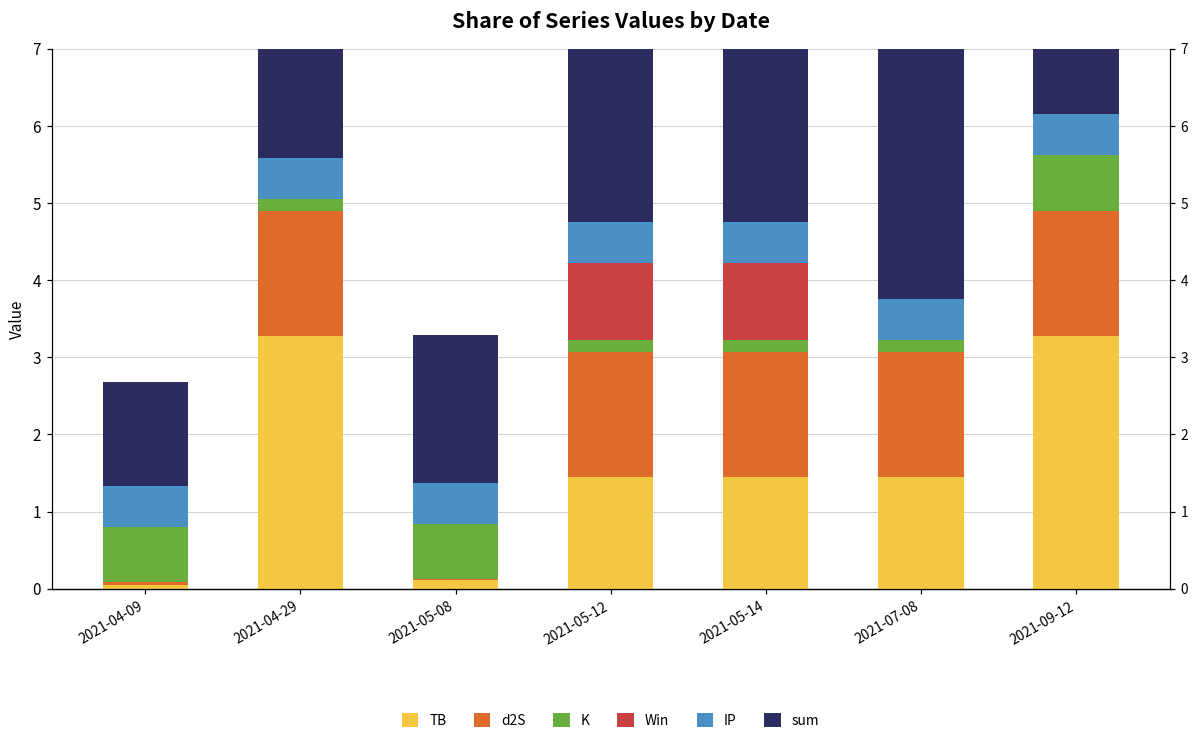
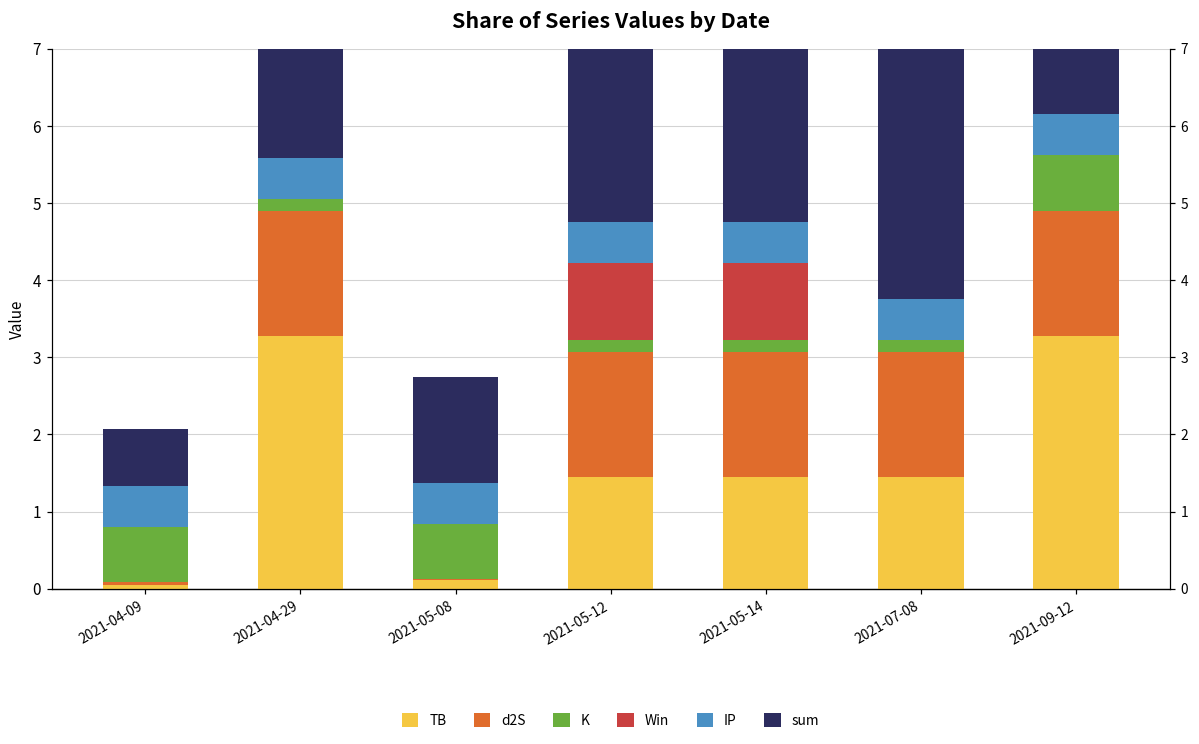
  {
    "TB": {
      "2021-04-09": 0.0,
      "2021-04-29": 3.3,
      "2021-05-08": 0.1,
      "2021-05-12": 1.4,
      "2021-05-14": 1.4,
      "2021-07-08": 1.4,
      "2021-09-12": 3.3
    },
    "K": {
      "2021-04-09": 0.7,
      "2021-04-29": 0.1,
      "2021-05-08": 0.7,
      "2021-05-12": 0.1,
      "2021-05-14": 0.1,
      "2021-07-08": 0.1,
      "2021-09-12": 0.7
    },
    "IP": {
      "2021-04-09": 0.5,
      "2021-04-29": 0.5,
      "2021-05-08": 0.5,
      "2021-05-12": 0.5,
      "2021-05-14": 0.5,
      "2021-07-08": 0.5,
      "2021-09-12": 0.5
    },
    "sum": {
-     "2021-04-09": 1.3,
-     "2021-05-08": 1.9
+     "2021-04-09": 0.7,
+     "2021-05-08": 1.4
    }
  }
